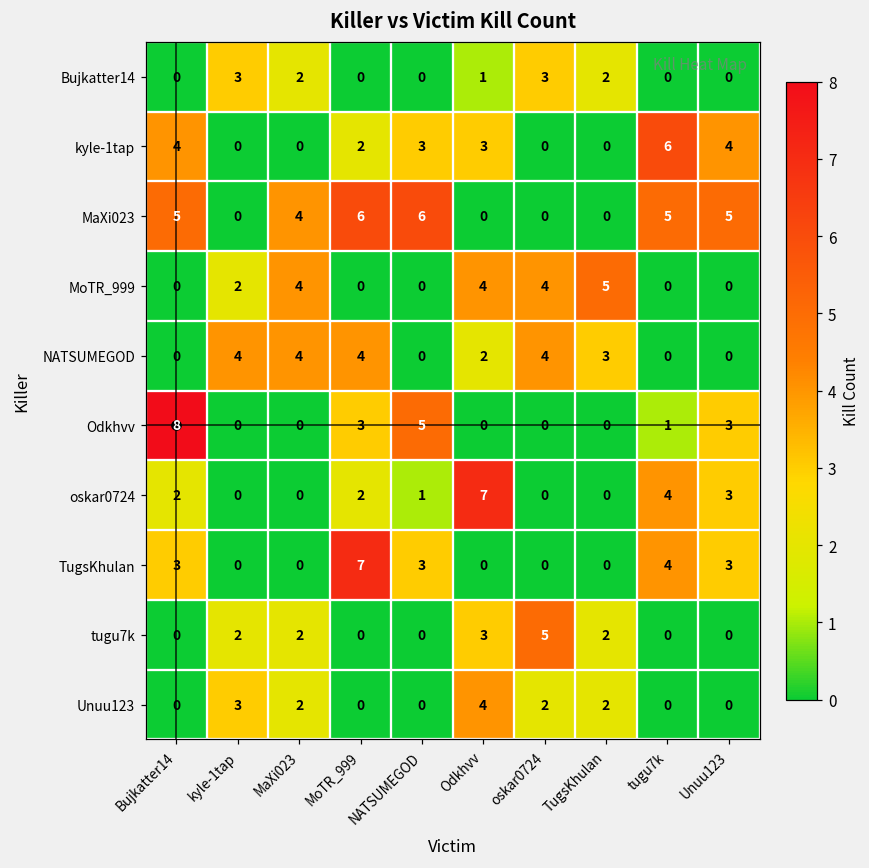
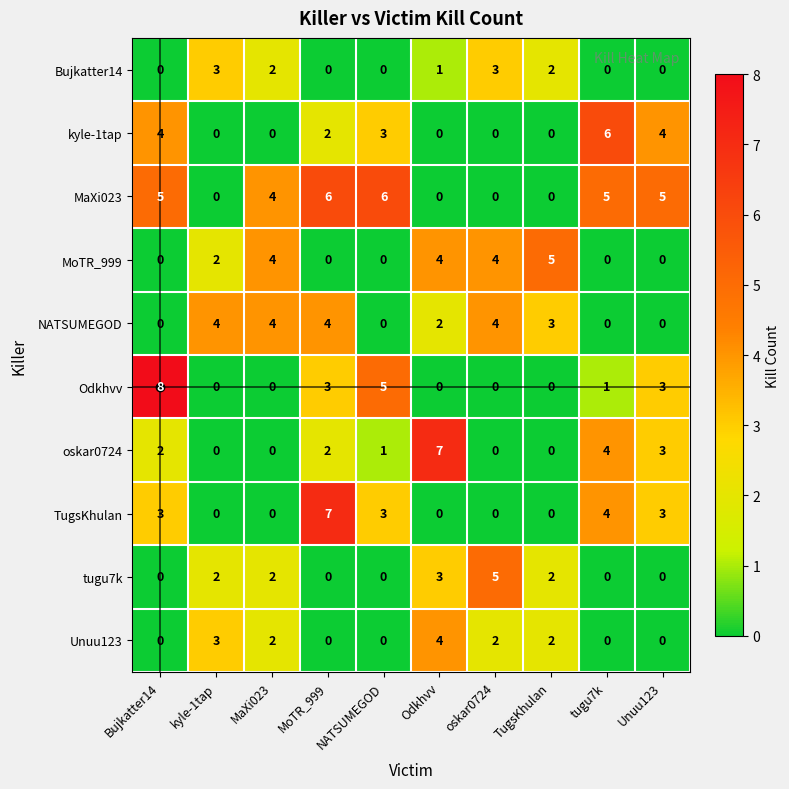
  {
    "Bujkatter14": {
      "Bujkatter14": 0,
      "kyle-1tap": 3,
      "MaXi023": 2,
      "MoTR_999": 0,
      "NATSUMEGOD": 0,
      "Odkhvv": 1,
      "oskar0724": 3,
      "TugsKhulan": 2,
      "tugu7k": 0
    },
    "kyle-1tap": {
      "Bujkatter14": 4,
      "kyle-1tap": 0,
      "MaXi023": 0,
      "MoTR_999": 2,
      "NATSUMEGOD": 3,
-     "Odkhvv": 3,
+     "Odkhvv": 0,
      "oskar0724": 0,
      "TugsKhulan": 0,
      "tugu7k": 6,
      "Unuu123": 4
    },
    "MaXi023": {
      "Bujkatter14": 5,
      "kyle-1tap": 0,
      "MaXi023": 4,
      "MoTR_999": 6,
      "NATSUMEGOD": 6,
      "Odkhvv": 0,
      "oskar0724": 0,
      "TugsKhulan": 0,
      "tugu7k": 5,
      "Unuu123": 5
    },
    "MoTR_999": {
      "Bujkatter14": 0,
      "kyle-1tap": 2,
      "MaXi023": 4,
      "MoTR_999": 0,
      "NATSUMEGOD": 0,
      "Odkhvv": 4,
      "oskar0724": 4,
      "TugsKhulan": 5,
      "tugu7k": 0,
      "Unuu123": 0
    },
    "NATSUMEGOD": {
      "Bujkatter14": 0,
      "kyle-1tap": 4,
      "MaXi023": 4,
      "MoTR_999": 4,
      "NATSUMEGOD": 0,
      "Odkhvv": 2,
      "oskar0724": 4,
      "TugsKhulan": 3,
      "tugu7k": 0,
      "Unuu123": 0
    },
    "Odkhvv": {
      "kyle-1tap": 0,
      "MaXi023": 0,
      "MoTR_999": 3,
      "NATSUMEGOD": 5,
      "Odkhvv": 0,
      "oskar0724": 0,
      "TugsKhulan": 0,
      "tugu7k": 1,
      "Unuu123": 3
    },
    "oskar0724": {
      "Bujkatter14": 2,
      "kyle-1tap": 0,
      "MaXi023": 0,
      "MoTR_999": 2,
      "NATSUMEGOD": 1,
      "Odkhvv": 7,
      "oskar0724": 0,
      "TugsKhulan": 0,
      "tugu7k": 4,
      "Unuu123": 3
    },
    "TugsKhulan": {
      "Bujkatter14": 3,
      "kyle-1tap": 0,
      "MaXi023": 0,
      "MoTR_999": 7,
      "NATSUMEGOD": 3,
      "Odkhvv": 0,
      "oskar0724": 0,
      "TugsKhulan": 0,
      "tugu7k": 4,
      "Unuu123": 3
    },
    "tugu7k": {
      "Bujkatter14": 0,
      "kyle-1tap": 2,
      "MaXi023": 2,
      "MoTR_999": 0,
      "NATSUMEGOD": 0,
      "Odkhvv": 3,
      "oskar0724": 5,
      "TugsKhulan": 2,
      "tugu7k": 0,
      "Unuu123": 0
    },
    "Unuu123": {
      "Bujkatter14": 0,
      "kyle-1tap": 3,
      "MaXi023": 2,
      "MoTR_999": 0,
      "NATSUMEGOD": 0,
      "Odkhvv": 4,
      "oskar0724": 2,
      "TugsKhulan": 2,
      "tugu7k": 0,
      "Unuu123": 0
    }
  }
